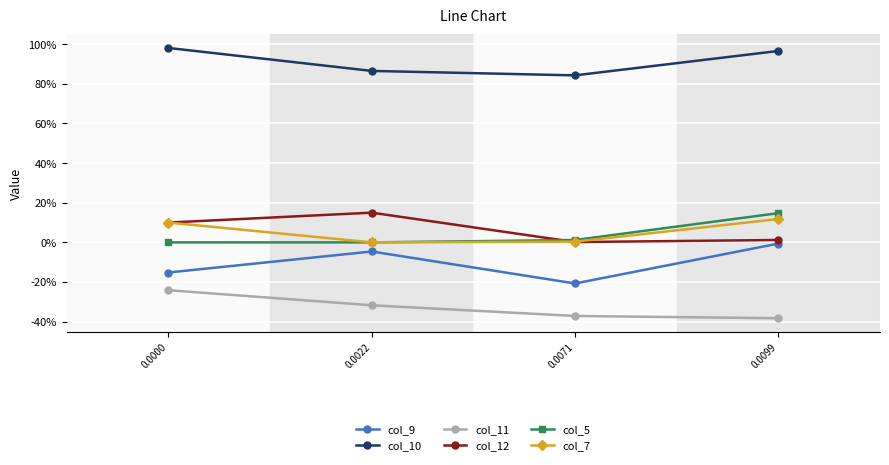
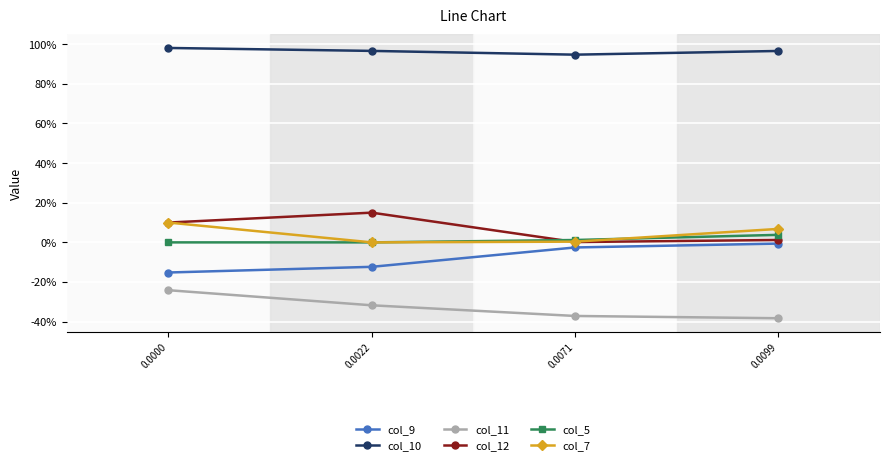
  {
    "col_9": {
      "0.0000": "-15%",
-     "0.0022": "-5%",
-     "0.0071": "-21%",
+     "0.0022": "-12%",
+     "0.0071": "-3%",
      "0.0099": "-1%"
    },
    "col_10": {
      "0.0000": "98%",
-     "0.0022": "86%",
-     "0.0071": "84%",
+     "0.0022": "97%",
+     "0.0071": "95%",
      "0.0099": "97%"
    },
    "col_11": {
      "0.0000": "-24%",
      "0.0022": "-32%",
      "0.0071": "-37%",
      "0.0099": "-38%"
    },
    "col_12": {
      "0.0022": "15%",
      "0.0099": "1%"
    },
    "col_5": {
      "0.0000": "0%",
-     "0.0099": "15%"
+     "0.0099": "4%"
    },
    "col_7": {
-     "0.0099": "12%"
+     "0.0099": "7%"
    }
  }
